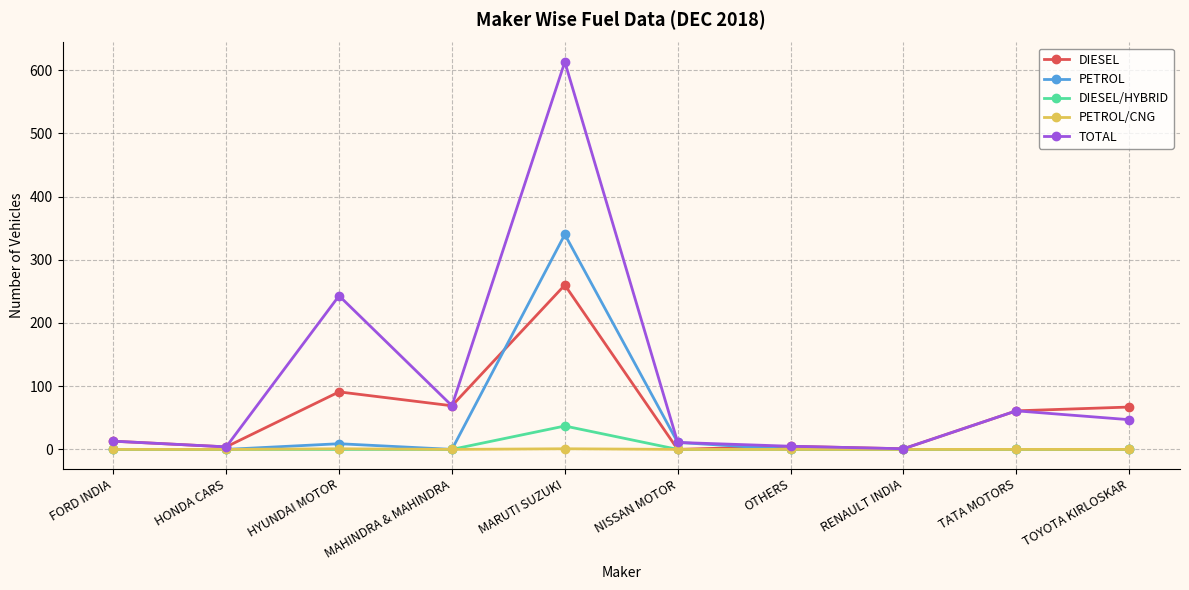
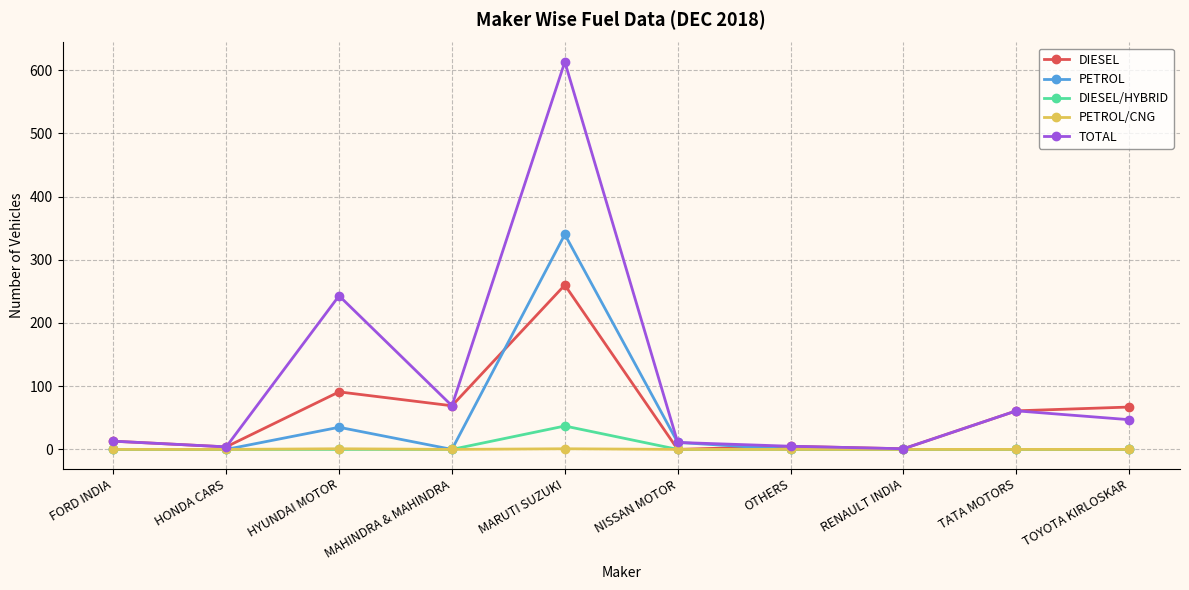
  {
    "DIESEL": {
      "HYUNDAI MOTOR": 90,
      "MARUTI SUZUKI": 260,
      "TOYOTA KIRLOSKAR": 70
    },
    "PETROL": {
-     "HYUNDAI MOTOR": 10,
+     "HYUNDAI MOTOR": 40,
      "MARUTI SUZUKI": 340
    },
    "DIESEL/HYBRID": {
      "MARUTI SUZUKI": 40
    },
    "PETROL/CNG": {
      "MARUTI SUZUKI": 0
    },
    "TOTAL": {
      "HYUNDAI MOTOR": 240,
      "MARUTI SUZUKI": 610,
      "TOYOTA KIRLOSKAR": 50
    }
  }
